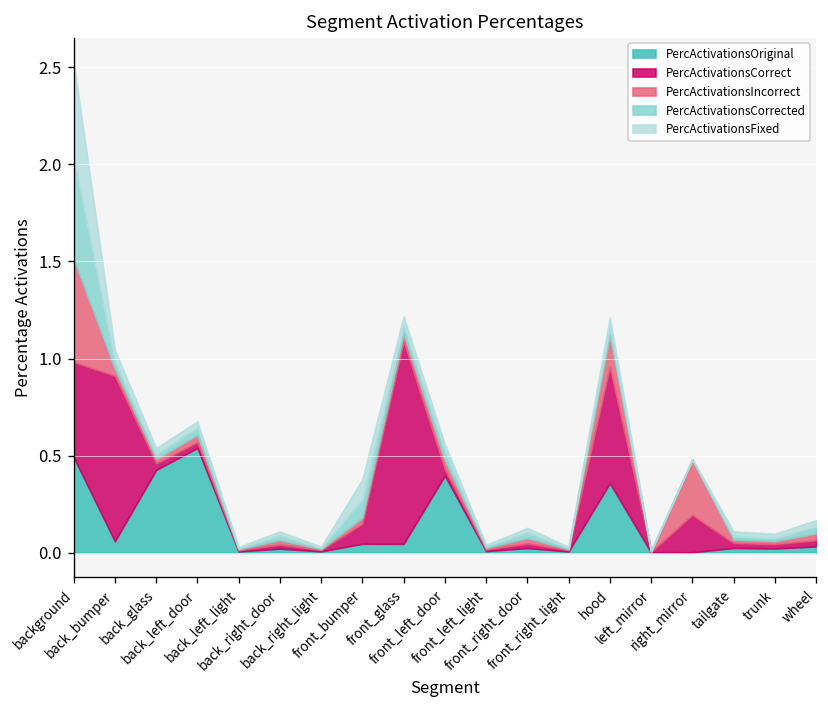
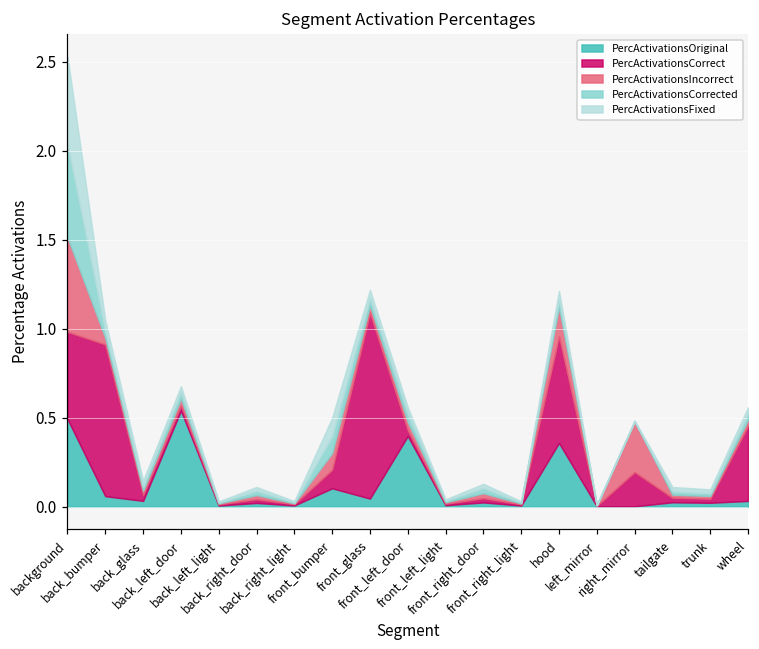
  {
    "PercActivationsOriginal": {
      "background": 0.49,
      "back_bumper": 0.06,
-     "back_glass": 0.43,
+     "back_glass": 0.03,
      "back_left_door": 0.54,
      "back_right_door": 0.02,
-     "front_bumper": 0.05,
+     "front_bumper": 0.10,
      "front_glass": 0.05,
      "front_left_door": 0.40,
      "front_right_door": 0.02,
      "hood": 0.36,
      "tailgate": 0.02,
      "trunk": 0.02,
      "wheel": 0.03
    },
    "PercActivationsCorrect": {
      "background": 0.49,
      "back_bumper": 0.85,
      "back_glass": 0.03,
      "back_left_door": 0.03,
      "back_right_door": 0.02,
      "front_bumper": 0.10,
      "front_glass": 1.04,
      "front_left_door": 0.03,
      "front_right_door": 0.02,
      "hood": 0.60,
      "right_mirror": 0.19,
      "tailgate": 0.03,
-     "wheel": 0.03
+     "wheel": 0.42
    },
    "PercActivationsIncorrect": {
      "background": 0.53,
      "back_bumper": 0.04,
      "back_glass": 0.02,
      "back_left_door": 0.04,
      "back_right_door": 0.02,
-     "front_bumper": 0.03,
+     "front_bumper": 0.09,
      "front_glass": 0.04,
      "front_left_door": 0.05,
      "front_right_door": 0.03,
      "hood": 0.16,
      "tailgate": 0.02,
      "wheel": 0.03
    }
  }
